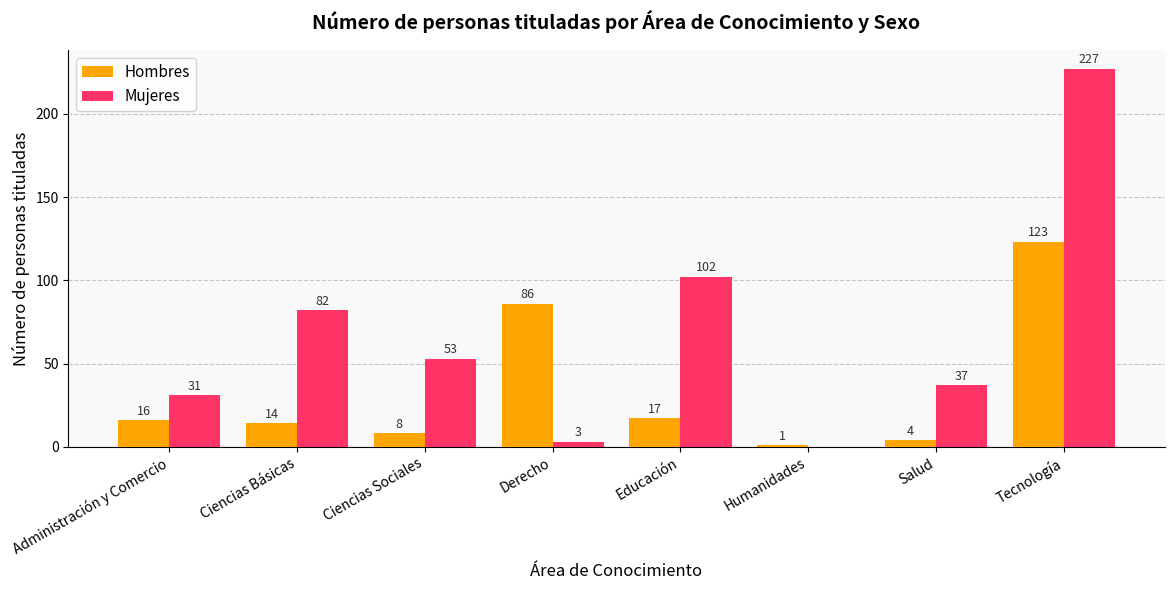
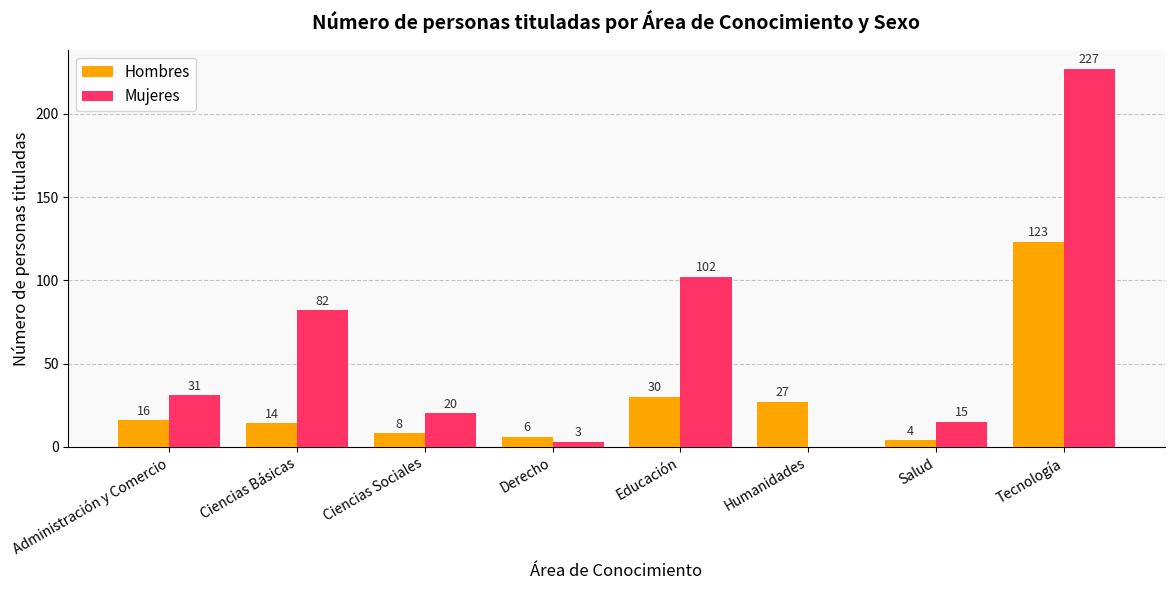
  {
    "Hombres": {
      "Administración y Comercio": 16,
      "Ciencias Básicas": 14,
      "Ciencias Sociales": 8,
-     "Derecho": 86,
-     "Educación": 17,
-     "Humanidades": 1,
+     "Derecho": 6,
+     "Educación": 30,
+     "Humanidades": 27,
      "Salud": 4,
      "Tecnología": 123
    },
    "Mujeres": {
      "Administración y Comercio": 31,
      "Ciencias Básicas": 82,
-     "Ciencias Sociales": 53,
+     "Ciencias Sociales": 20,
      "Derecho": 3,
      "Educación": 102,
-     "Salud": 37,
+     "Salud": 15,
      "Tecnología": 227
    }
  }
